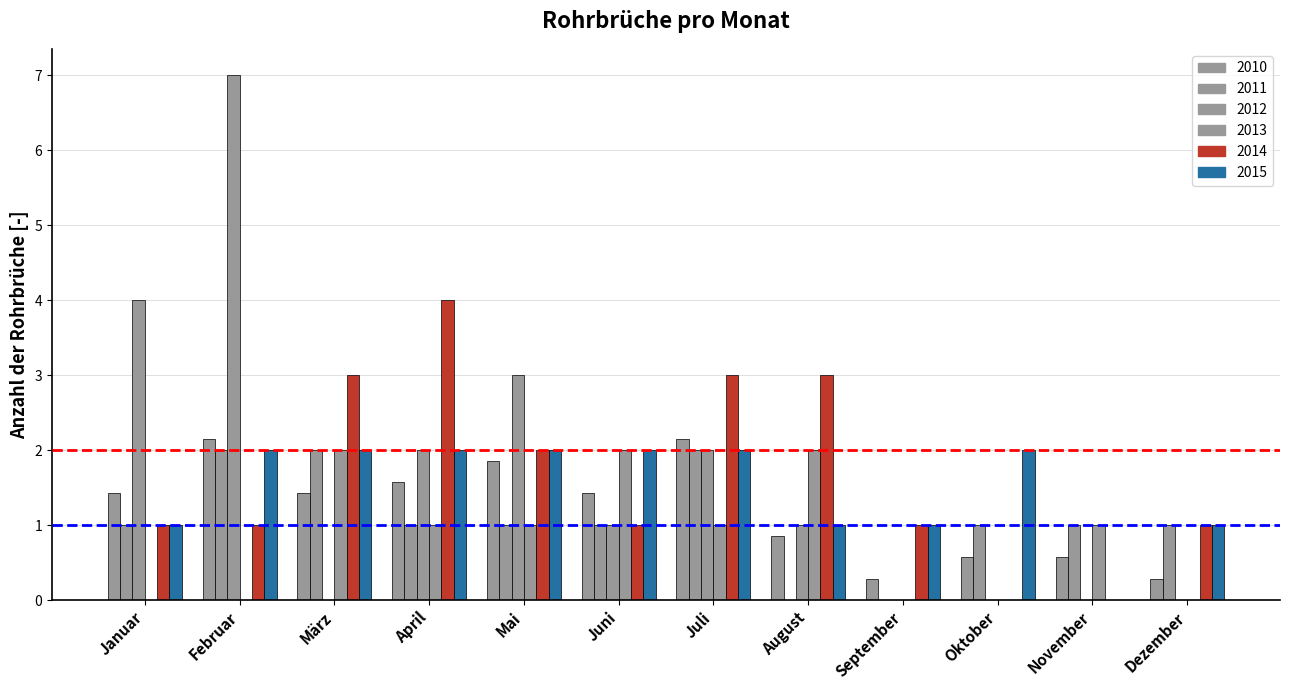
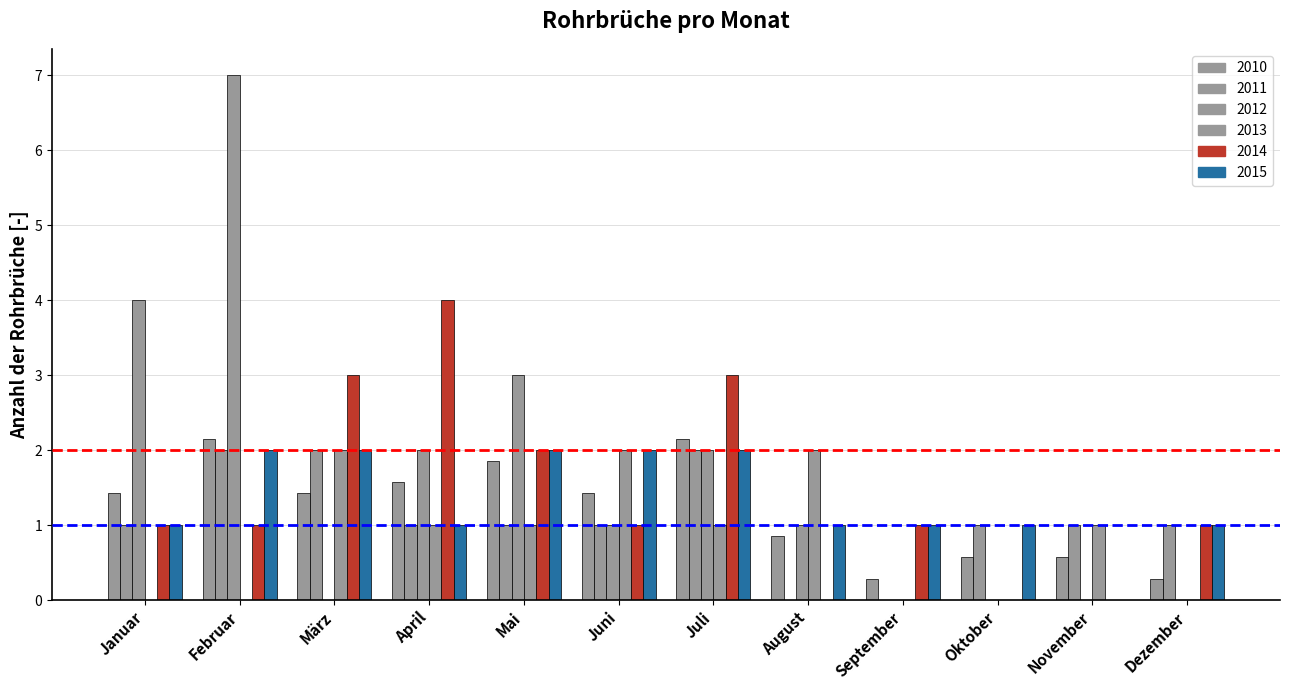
  {
    "2014": {
      "Januar": 1,
      "Februar": 1,
      "März": 3,
      "April": 4,
      "Mai": 2,
      "Juni": 1,
      "Juli": 3,
-     "August": 3,
+     "August": 0,
      "September": 1,
      "Oktober": 0,
      "November": 0,
      "Dezember": 1
    },
    "2015": {
      "Januar": 1,
      "Februar": 2,
      "März": 2,
-     "April": 2,
+     "April": 1,
      "Mai": 2,
      "Juni": 2,
      "Juli": 2,
      "August": 1,
      "September": 1,
-     "Oktober": 2,
+     "Oktober": 1,
      "November": 0,
      "Dezember": 1
    }
  }
